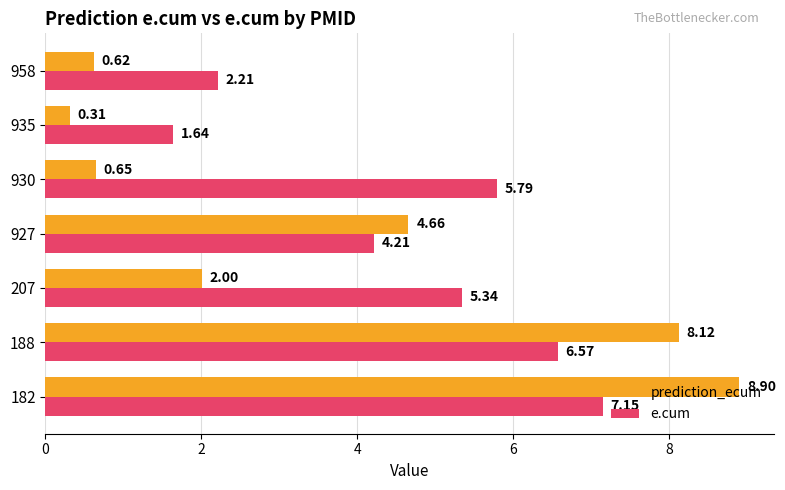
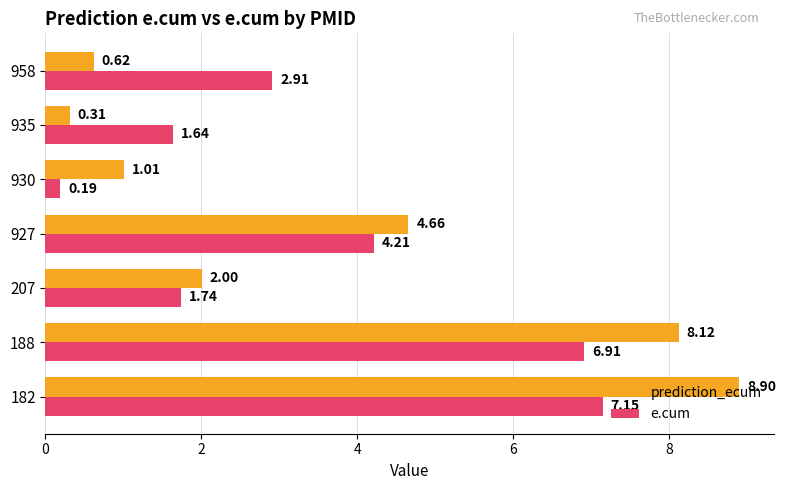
  {
    "prediction_ecum": {
      "958": 0.62,
      "935": 0.31,
-     "930": 0.65,
+     "930": 1.01,
      "927": 4.66,
      "207": 2.00,
      "188": 8.12,
      "182": 8.90
    },
    "e.cum": {
-     "958": 2.21,
+     "958": 2.91,
      "935": 1.64,
-     "930": 5.79,
+     "930": 0.19,
      "927": 4.21,
-     "207": 5.34,
-     "188": 6.57,
+     "207": 1.74,
+     "188": 6.91,
      "182": 7.15
    }
  }
